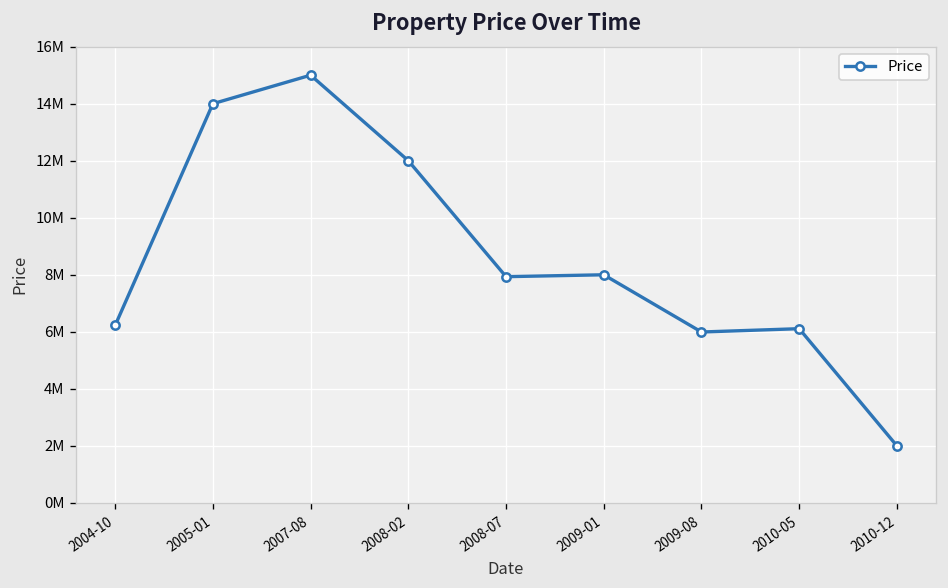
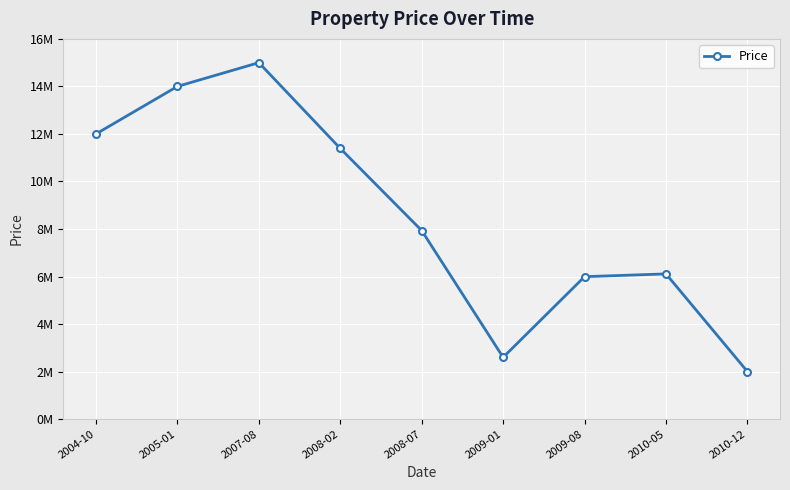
  {
-   "2004-10": 6200000,
+   "2004-10": 12000000,
    "2005-01": 14000000,
    "2007-08": 15000000,
-   "2008-02": 12000000,
+   "2008-02": 11400000,
    "2008-07": 7900000,
-   "2009-01": 8000000,
+   "2009-01": 2600000,
    "2009-08": 6000000,
    "2010-05": 6100000,
    "2010-12": 2000000
  }
